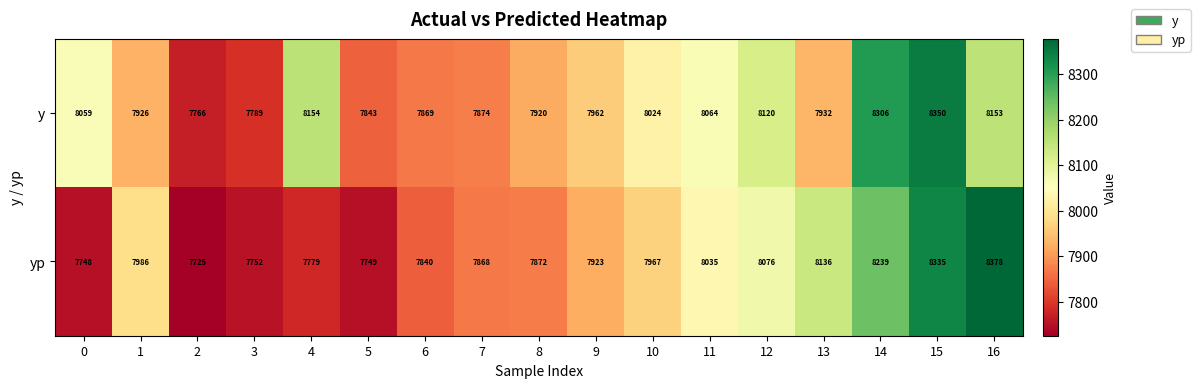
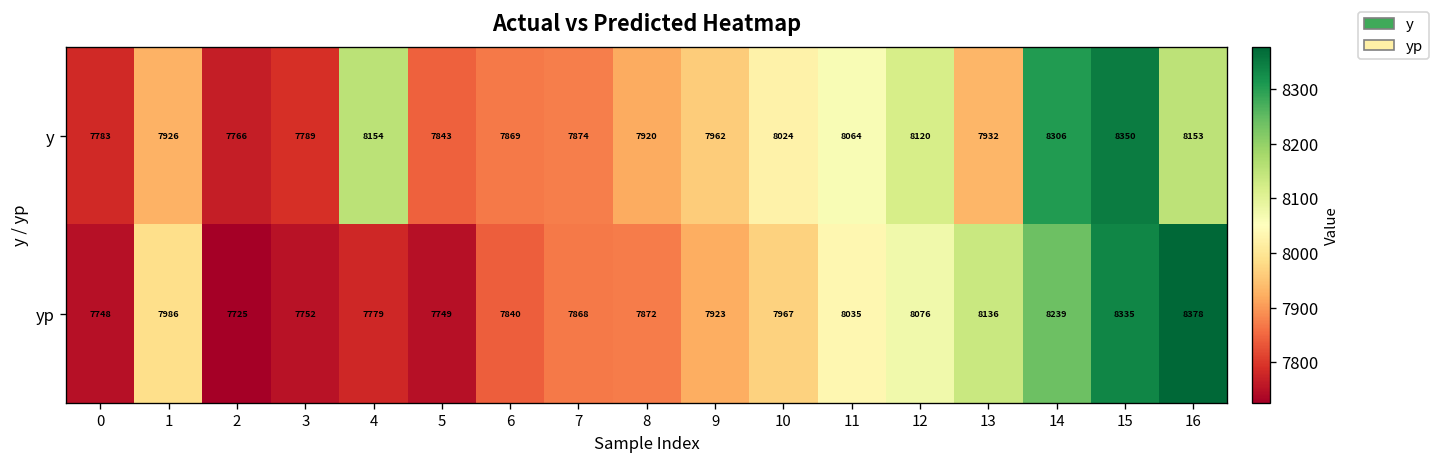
  {
    "y": {
-     "0": 8059,
+     "0": 7783,
      "1": 7926,
      "2": 7766,
      "3": 7789,
      "4": 8154,
      "5": 7843,
      "6": 7869,
      "7": 7874,
      "8": 7920,
      "9": 7962,
      "10": 8024,
      "11": 8064,
      "12": 8120,
      "13": 7932,
      "14": 8306,
      "15": 8350,
      "16": 8153
    },
    "yp": {
      "0": 7748,
      "1": 7986,
      "2": 7725,
      "3": 7752,
      "4": 7779,
      "5": 7749,
      "6": 7840,
      "7": 7868,
      "8": 7872,
      "9": 7923,
      "10": 7967,
      "11": 8035,
      "12": 8076,
      "13": 8136,
      "14": 8239,
      "15": 8335,
      "16": 8378
    }
  }
